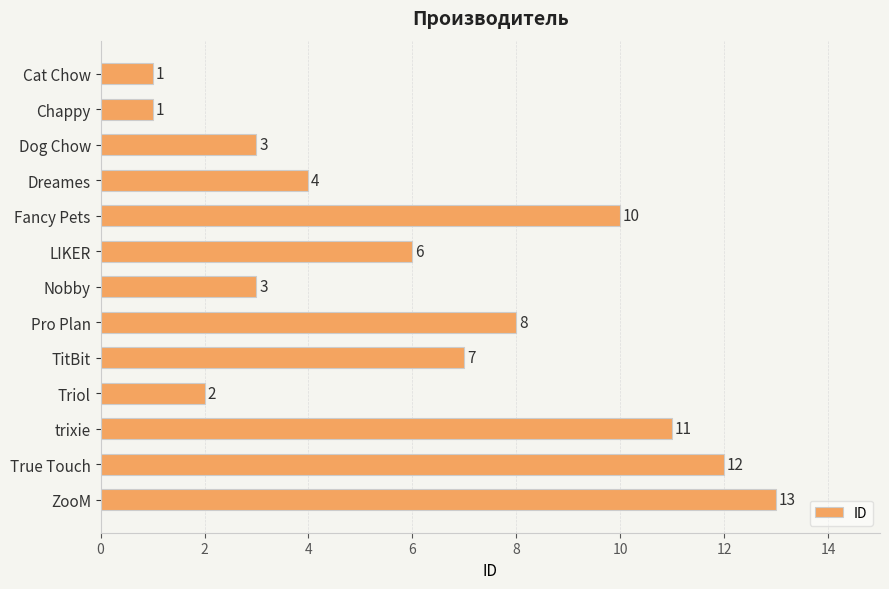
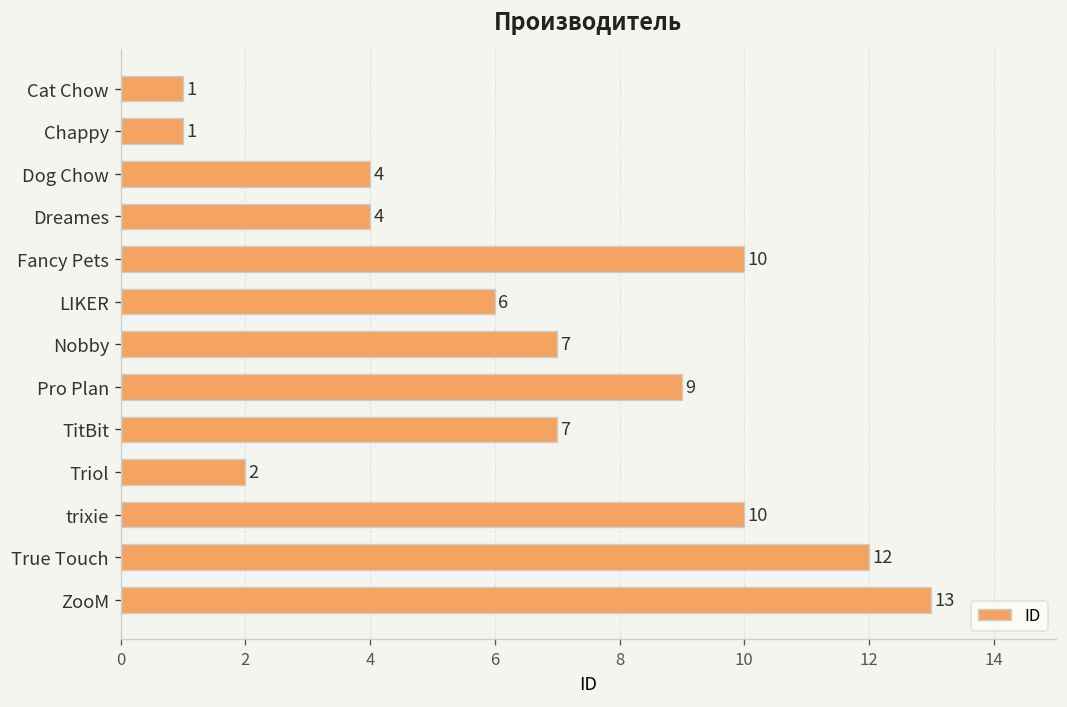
  {
    "Cat Chow": 1,
    "Chappy": 1,
-   "Dog Chow": 3,
+   "Dog Chow": 4,
    "Dreames": 4,
    "Fancy Pets": 10,
    "LIKER": 6,
-   "Nobby": 3,
-   "Pro Plan": 8,
+   "Nobby": 7,
+   "Pro Plan": 9,
    "TitBit": 7,
    "Triol": 2,
-   "trixie": 11,
+   "trixie": 10,
    "True Touch": 12,
    "ZooM": 13
  }
